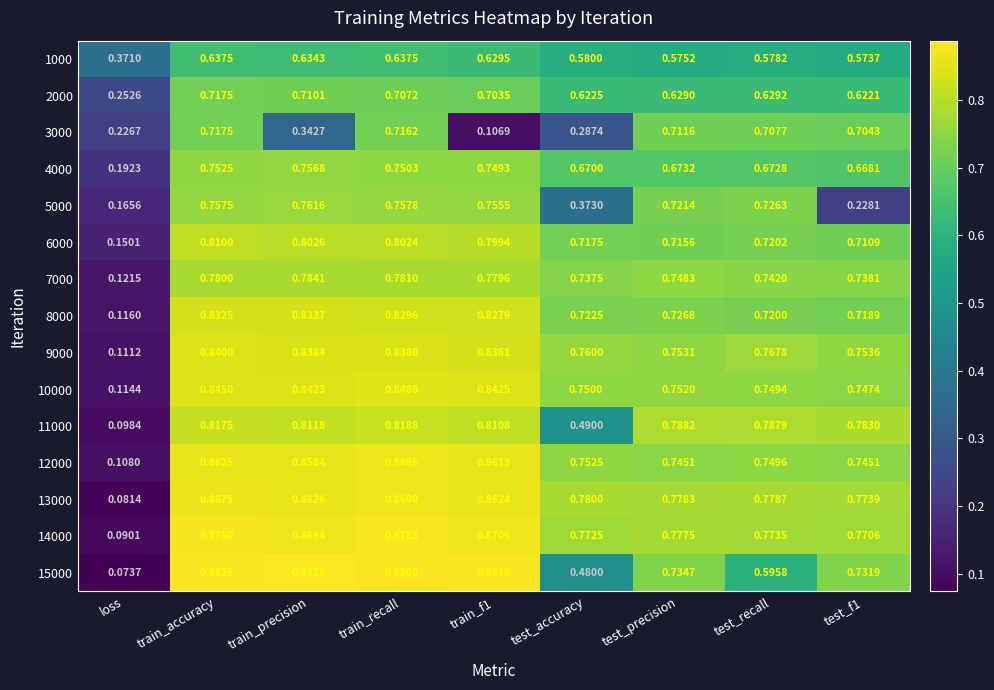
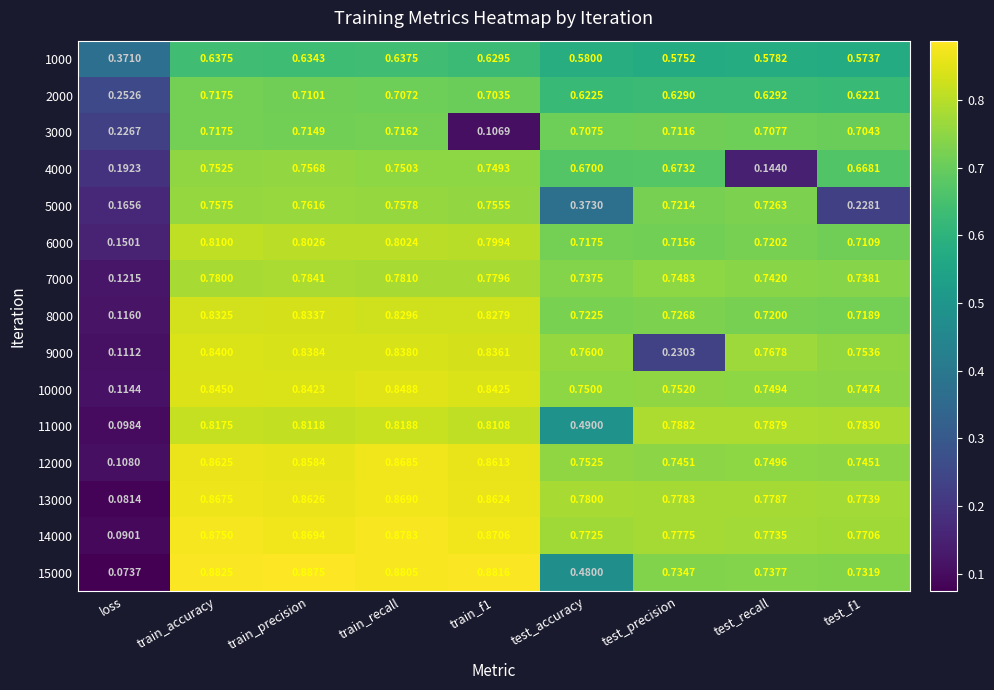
  {
    "1000": {
      "loss": 0.3710,
      "train_accuracy": 0.6375,
      "train_precision": 0.6343,
      "train_recall": 0.6375,
      "train_f1": 0.6295,
      "test_accuracy": 0.5800,
      "test_precision": 0.5752,
      "test_recall": 0.5782,
      "test_f1": 0.5737
    },
    "2000": {
      "loss": 0.2526,
      "train_accuracy": 0.7175,
      "train_precision": 0.7101,
      "train_recall": 0.7072,
      "train_f1": 0.7035,
      "test_accuracy": 0.6225,
      "test_precision": 0.6290,
      "test_recall": 0.6292,
      "test_f1": 0.6221
    },
    "3000": {
      "loss": 0.2267,
      "train_accuracy": 0.7175,
-     "train_precision": 0.3427,
+     "train_precision": 0.7149,
      "train_recall": 0.7162,
      "train_f1": 0.1069,
-     "test_accuracy": 0.2874,
+     "test_accuracy": 0.7075,
      "test_precision": 0.7116,
      "test_recall": 0.7077,
      "test_f1": 0.7043
    },
    "4000": {
      "loss": 0.1923,
      "train_accuracy": 0.7525,
      "train_precision": 0.7568,
      "train_recall": 0.7503,
      "train_f1": 0.7493,
      "test_accuracy": 0.6700,
      "test_precision": 0.6732,
-     "test_recall": 0.6728,
+     "test_recall": 0.1440,
      "test_f1": 0.6681
    },
    "5000": {
      "loss": 0.1656,
      "train_accuracy": 0.7575,
      "train_precision": 0.7616,
      "train_recall": 0.7578,
      "train_f1": 0.7555,
      "test_accuracy": 0.3730,
      "test_precision": 0.7214,
      "test_recall": 0.7263,
      "test_f1": 0.2281
    },
    "6000": {
      "loss": 0.1501,
      "train_accuracy": 0.8100,
      "train_precision": 0.8026,
      "train_recall": 0.8024,
      "train_f1": 0.7994,
      "test_accuracy": 0.7175,
      "test_precision": 0.7156,
      "test_recall": 0.7202,
      "test_f1": 0.7109
    },
    "7000": {
      "loss": 0.1215,
      "train_accuracy": 0.7800,
      "train_precision": 0.7841,
      "train_recall": 0.7810,
      "train_f1": 0.7796,
      "test_accuracy": 0.7375,
      "test_precision": 0.7483,
      "test_recall": 0.7420,
      "test_f1": 0.7381
    },
    "8000": {
      "loss": 0.1160,
      "train_recall": 0.8296,
      "train_f1": 0.8279,
      "test_accuracy": 0.7225,
      "test_precision": 0.7268,
      "test_recall": 0.7200,
      "test_f1": 0.7189
    },
    "9000": {
      "loss": 0.1112,
      "test_accuracy": 0.7600,
-     "test_precision": 0.7531,
+     "test_precision": 0.2303,
      "test_recall": 0.7678,
      "test_f1": 0.7536
    },
    "10000": {
      "loss": 0.1144,
      "test_accuracy": 0.7500,
      "test_precision": 0.7520,
      "test_recall": 0.7494,
      "test_f1": 0.7474
    },
    "11000": {
      "loss": 0.0984,
      "train_accuracy": 0.8175,
      "train_precision": 0.8118,
      "train_recall": 0.8188,
      "train_f1": 0.8108,
      "test_accuracy": 0.4900,
      "test_precision": 0.7882,
      "test_recall": 0.7879,
      "test_f1": 0.7830
    },
    "12000": {
      "loss": 0.1080,
      "test_accuracy": 0.7525,
      "test_precision": 0.7451,
      "test_recall": 0.7496,
      "test_f1": 0.7451
    },
    "13000": {
      "loss": 0.0814,
      "test_accuracy": 0.7800,
      "test_precision": 0.7783,
      "test_recall": 0.7787,
      "test_f1": 0.7739
    },
    "14000": {
      "loss": 0.0901,
      "test_accuracy": 0.7725,
      "test_precision": 0.7775,
      "test_recall": 0.7735,
      "test_f1": 0.7706
    },
    "15000": {
      "loss": 0.0737,
      "test_accuracy": 0.4800,
      "test_precision": 0.7347,
-     "test_recall": 0.5958,
+     "test_recall": 0.7377,
      "test_f1": 0.7319
    }
  }
